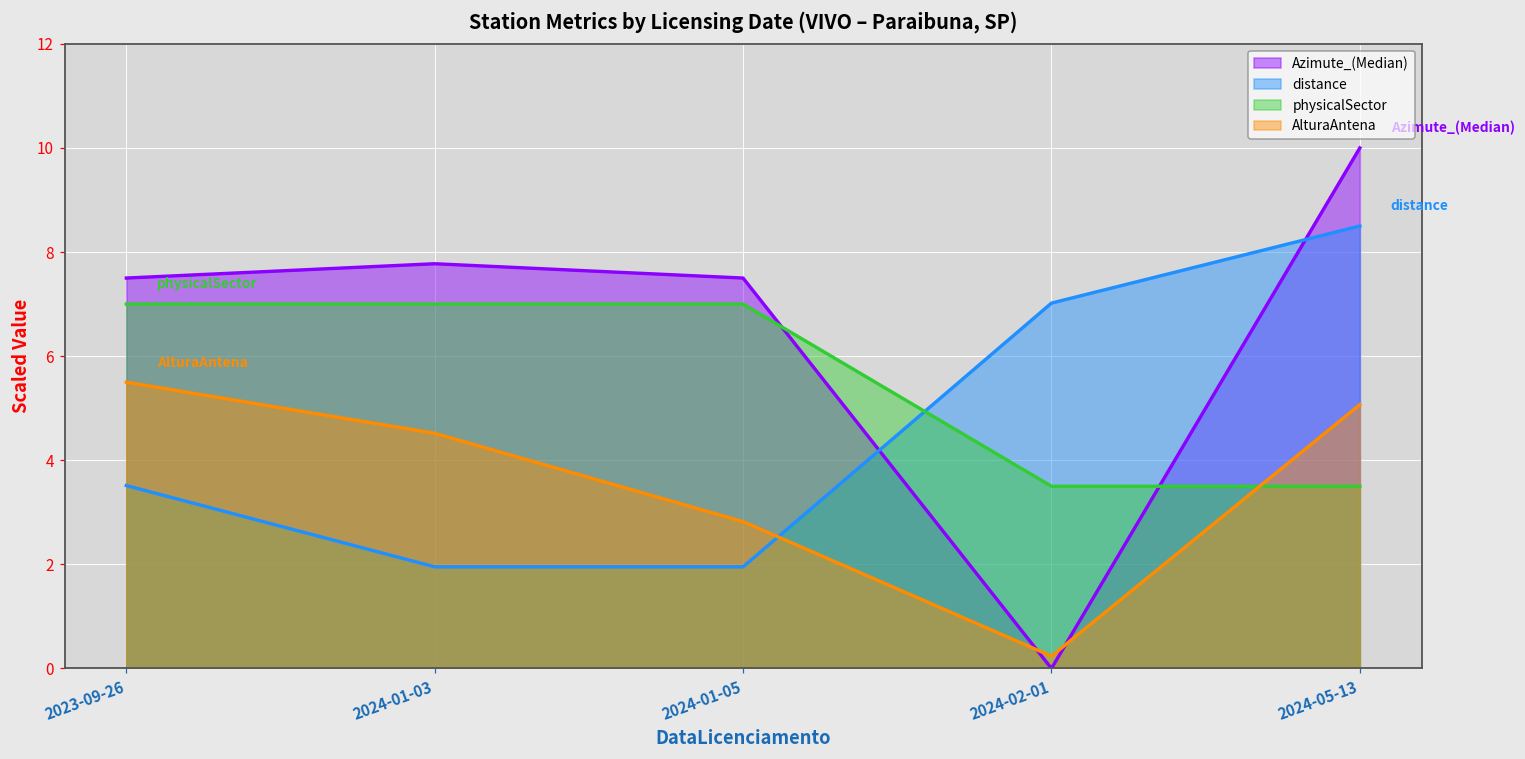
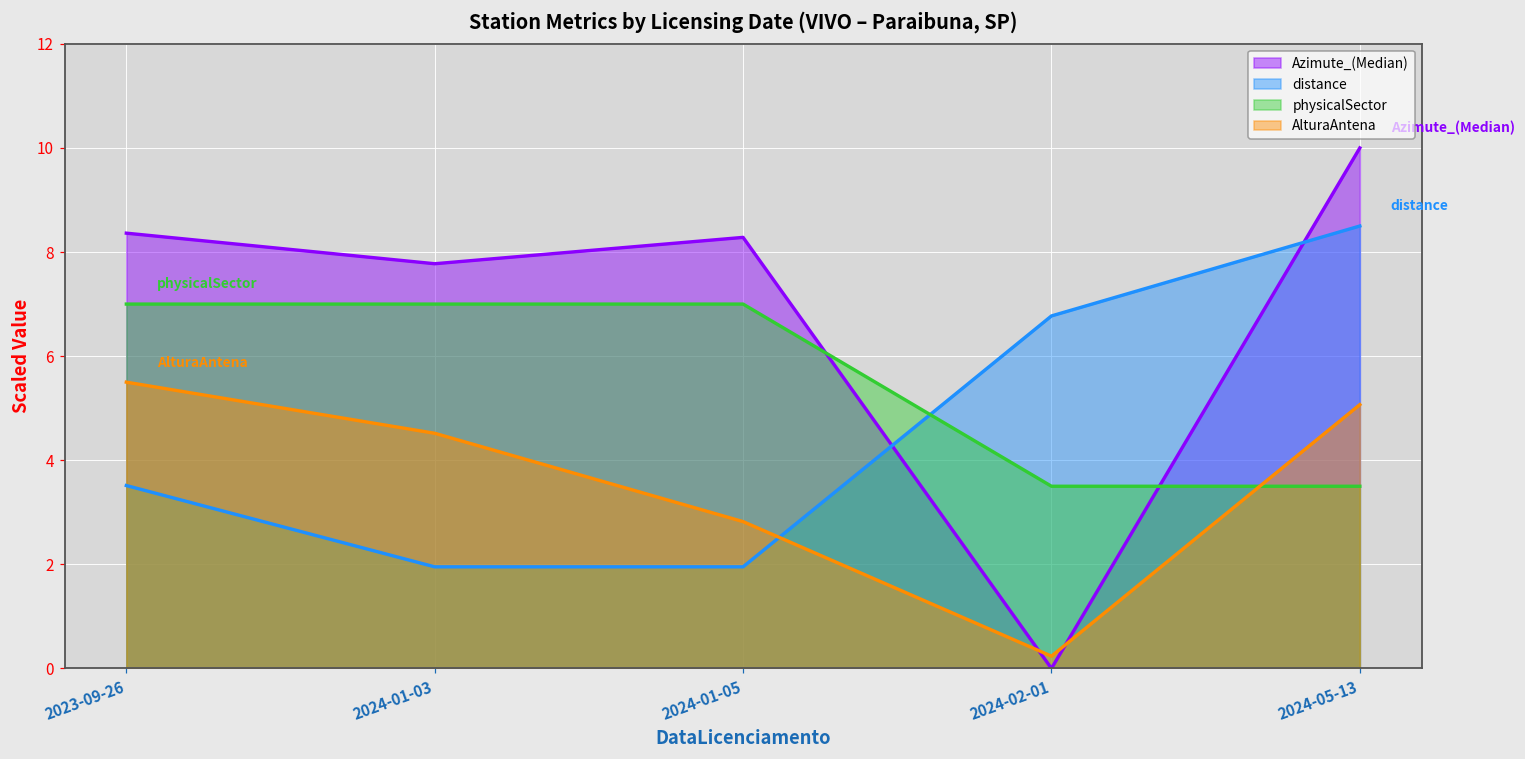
  {
    "Azimute_(Median)": {
-     "2023-09-26": 7.5,
+     "2023-09-26": 8.4,
      "2024-01-03": 7.8,
-     "2024-01-05": 7.5,
+     "2024-01-05": 8.3,
      "2024-02-01": 0.0,
      "2024-05-13": 10.0
    },
    "distance": {
      "2023-09-26": 3.5,
      "2024-01-03": 2.0,
      "2024-01-05": 2.0,
-     "2024-02-01": 7.0,
+     "2024-02-01": 6.8,
      "2024-05-13": 8.5
    },
    "physicalSector": {
      "2023-09-26": 7.0,
      "2024-01-03": 7.0,
      "2024-01-05": 7.0,
      "2024-02-01": 3.5,
      "2024-05-13": 3.5
    },
    "AlturaAntena": {
      "2023-09-26": 5.5,
      "2024-01-03": 4.5,
      "2024-01-05": 2.8,
      "2024-02-01": 0.2,
      "2024-05-13": 5.1
    }
  }
